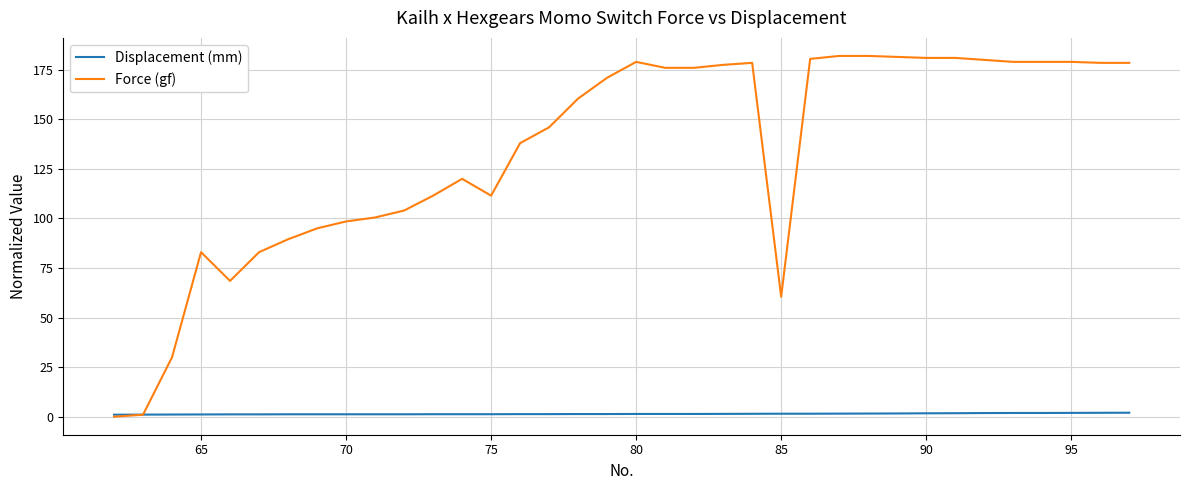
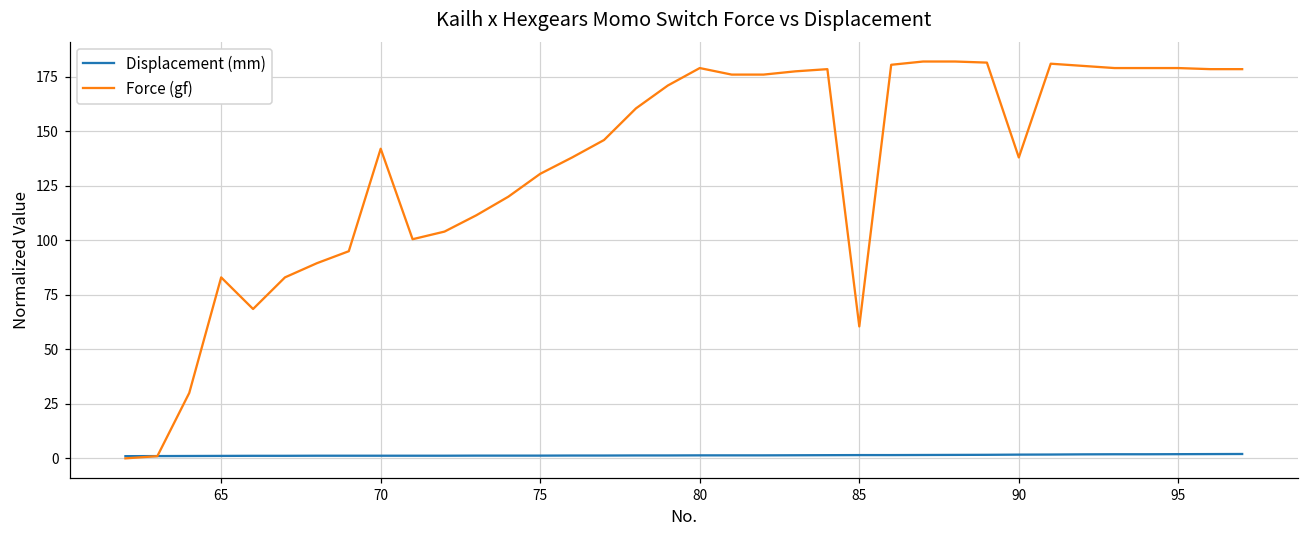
  {
    "Displacement (mm)": {
      "65": 1,
      "70": 1,
      "75": 1,
      "80": 1,
      "85": 2,
      "90": 2,
      "95": 2
    },
    "Force (gf)": {
      "65": 83,
-     "70": 98,
-     "75": 112,
+     "70": 142,
+     "75": 131,
      "80": 179,
      "85": 60,
-     "90": 181,
+     "90": 138,
      "95": 179
    }
  }
